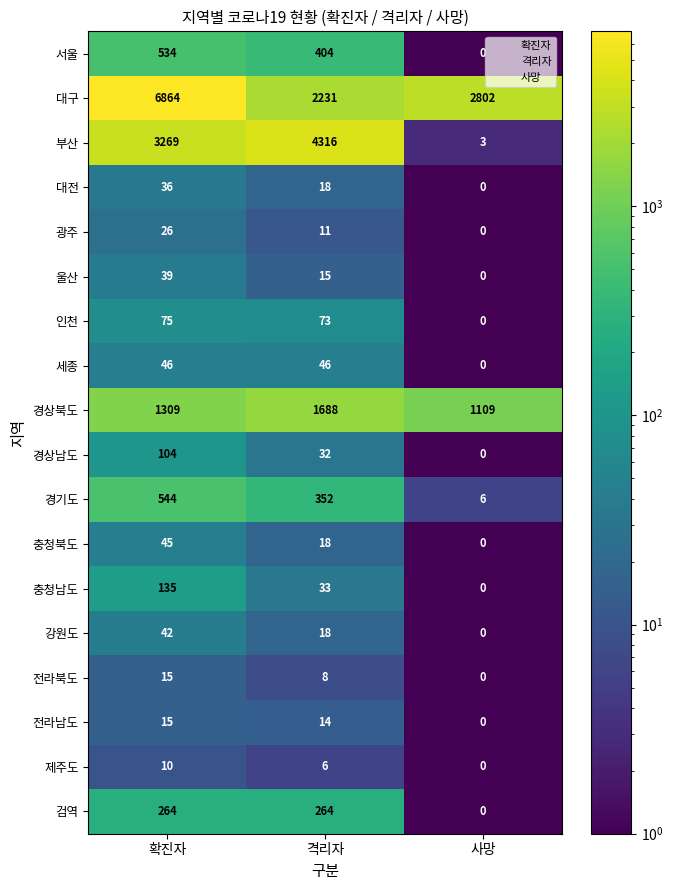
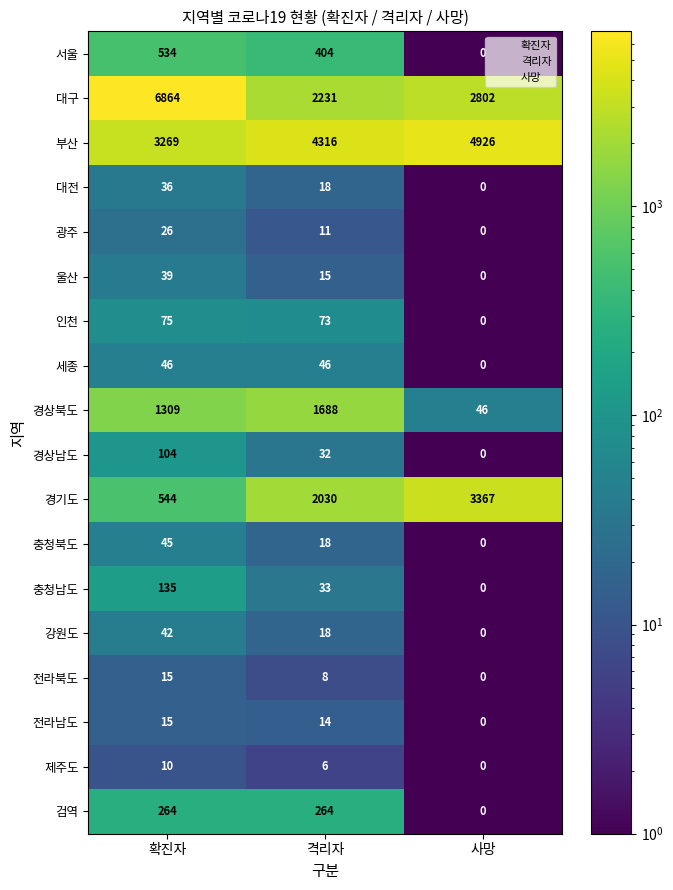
  {
    "서울": {
      "확진자": 534,
      "격리자": 404
    },
    "대구": {
      "확진자": 6864,
      "격리자": 2231,
      "사망": 2802
    },
    "부산": {
      "확진자": 3269,
      "격리자": 4316,
-     "사망": 3
+     "사망": 4926
    },
    "대전": {
      "확진자": 36,
      "격리자": 18,
      "사망": 0
    },
    "광주": {
      "확진자": 26,
      "격리자": 11,
      "사망": 0
    },
    "울산": {
      "확진자": 39,
      "격리자": 15,
      "사망": 0
    },
    "인천": {
      "확진자": 75,
      "격리자": 73,
      "사망": 0
    },
    "세종": {
      "확진자": 46,
      "격리자": 46,
      "사망": 0
    },
    "경상북도": {
      "확진자": 1309,
      "격리자": 1688,
-     "사망": 1109
+     "사망": 46
    },
    "경상남도": {
      "확진자": 104,
      "격리자": 32,
      "사망": 0
    },
    "경기도": {
      "확진자": 544,
-     "격리자": 352,
-     "사망": 6
+     "격리자": 2030,
+     "사망": 3367
    },
    "충청북도": {
      "확진자": 45,
      "격리자": 18,
      "사망": 0
    },
    "충청남도": {
      "확진자": 135,
      "격리자": 33,
      "사망": 0
    },
    "강원도": {
      "확진자": 42,
      "격리자": 18,
      "사망": 0
    },
    "전라북도": {
      "확진자": 15,
      "격리자": 8,
      "사망": 0
    },
    "전라남도": {
      "확진자": 15,
      "격리자": 14,
      "사망": 0
    },
    "제주도": {
      "확진자": 10,
      "격리자": 6,
      "사망": 0
    },
    "검역": {
      "확진자": 264,
      "격리자": 264,
      "사망": 0
    }
  }
